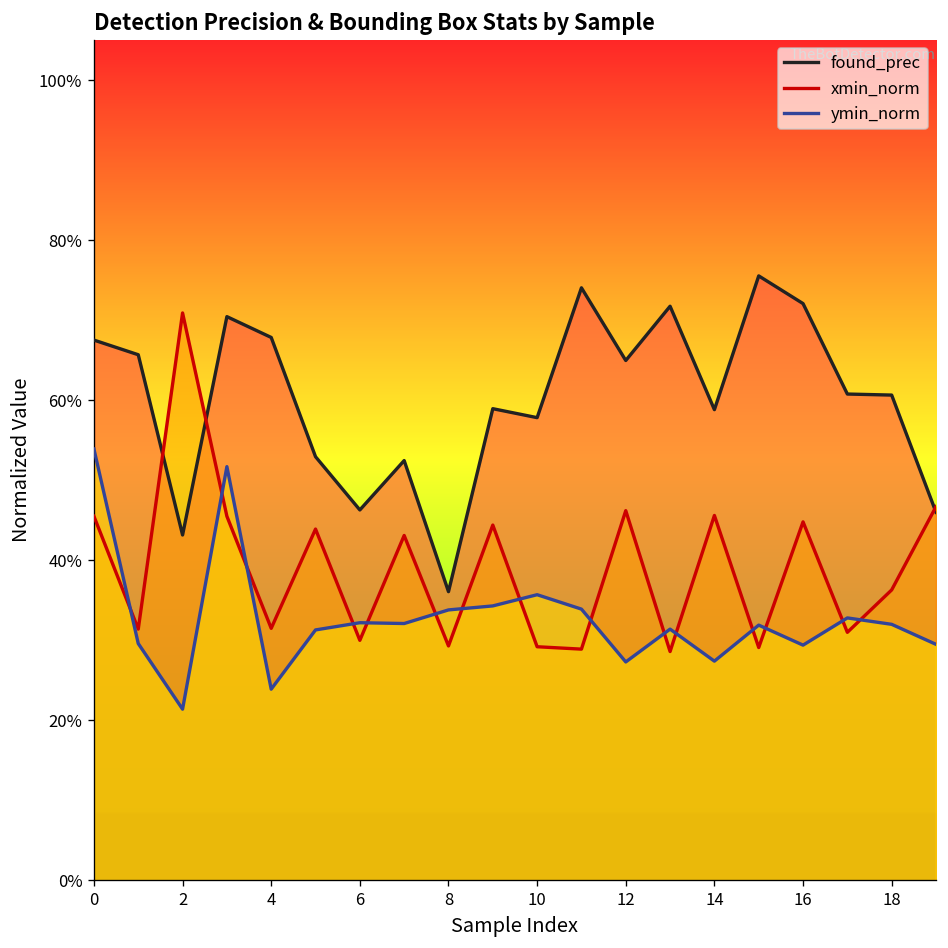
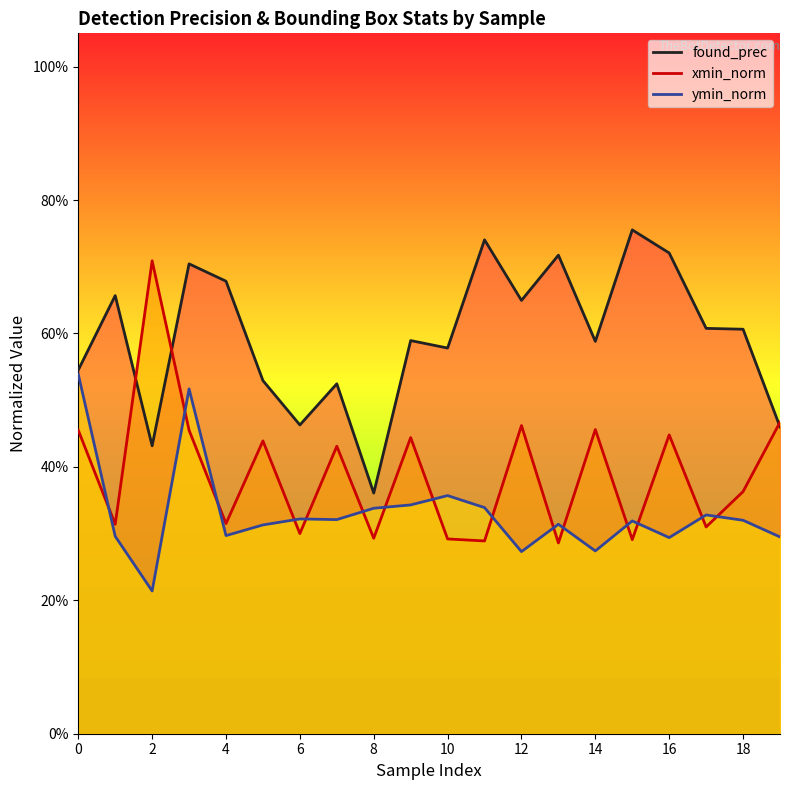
  {
    "found_prec": {
-     "0": "68%",
+     "0": "55%",
      "2": "43%",
      "4": "68%",
      "6": "46%",
      "8": "36%",
      "10": "58%",
      "12": "65%",
      "14": "59%",
      "16": "72%",
      "18": "61%"
    },
    "xmin_norm": {
      "0": "46%",
      "2": "71%",
      "4": "32%",
      "6": "30%",
      "8": "29%",
      "10": "29%",
      "12": "46%",
      "14": "46%",
      "16": "45%",
      "18": "36%"
    },
    "ymin_norm": {
      "0": "54%",
      "2": "21%",
-     "4": "24%",
+     "4": "30%",
      "6": "32%",
      "8": "34%",
      "10": "36%",
      "12": "27%",
      "14": "27%",
      "16": "29%",
      "18": "32%"
    }
  }
